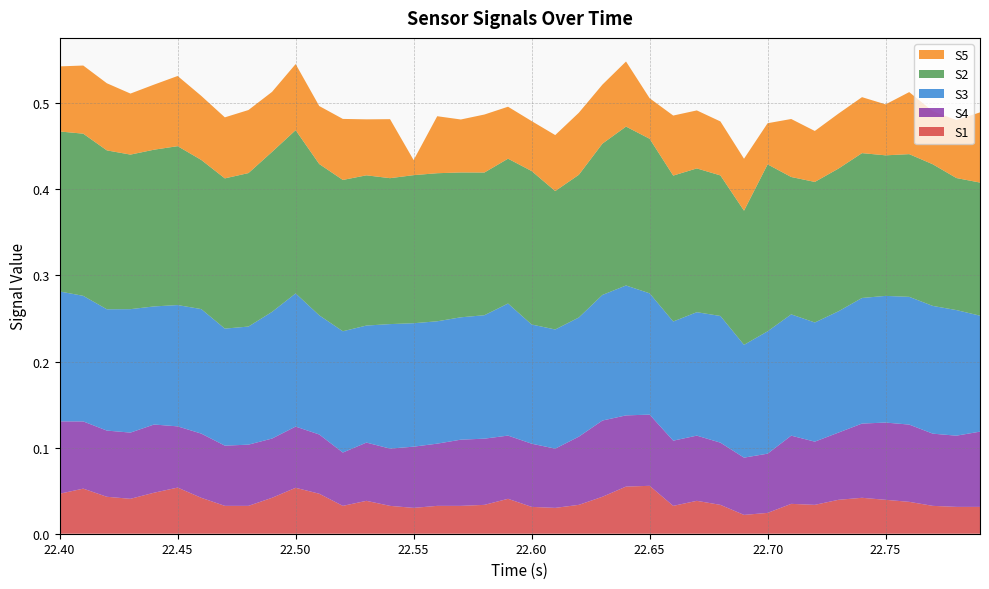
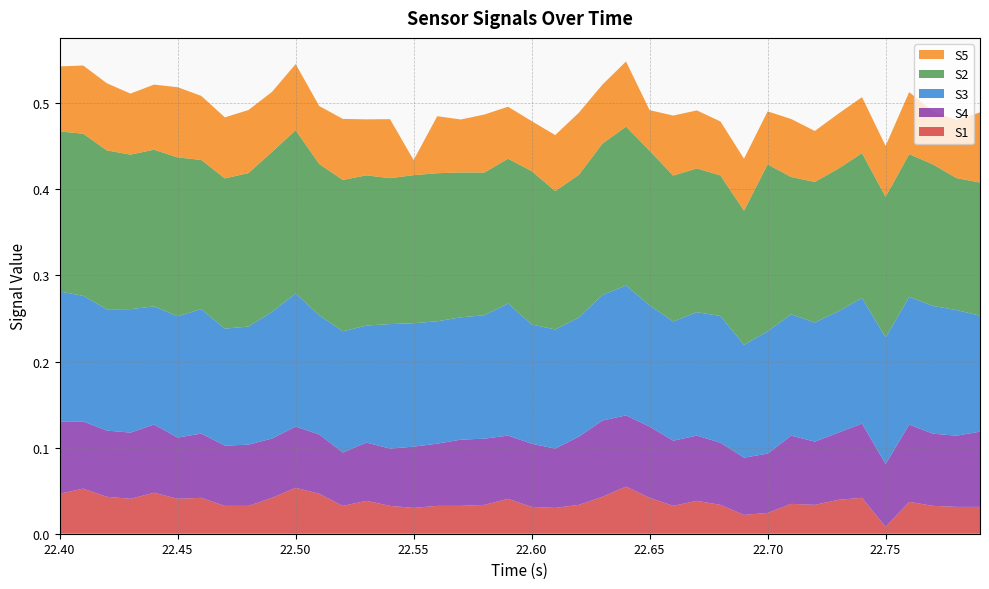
  {
    "S1": {
      "22.40": 0.05,
-     "22.45": 0.05,
+     "22.45": 0.04,
      "22.50": 0.05,
      "22.55": 0.03,
      "22.60": 0.03,
-     "22.65": 0.06,
+     "22.65": 0.04,
      "22.70": 0.02,
-     "22.75": 0.04
+     "22.75": 0.01
    },
    "S4": {
      "22.40": 0.08,
      "22.45": 0.07,
      "22.50": 0.07,
      "22.55": 0.07,
      "22.60": 0.07,
      "22.65": 0.08,
      "22.70": 0.07,
-     "22.75": 0.09
+     "22.75": 0.07
    },
    "S3": {
      "22.40": 0.15,
      "22.45": 0.14,
      "22.50": 0.15,
      "22.55": 0.14,
      "22.60": 0.14,
      "22.65": 0.14,
      "22.70": 0.14,
      "22.75": 0.15
    },
    "S2": {
      "22.40": 0.19,
      "22.45": 0.18,
      "22.50": 0.19,
      "22.55": 0.17,
      "22.60": 0.18,
      "22.65": 0.18,
      "22.70": 0.19,
      "22.75": 0.16
    },
    "S5": {
      "22.40": 0.08,
      "22.45": 0.08,
      "22.50": 0.08,
      "22.55": 0.02,
      "22.60": 0.06,
      "22.65": 0.05,
-     "22.70": 0.05,
+     "22.70": 0.06,
      "22.75": 0.06
    }
  }
